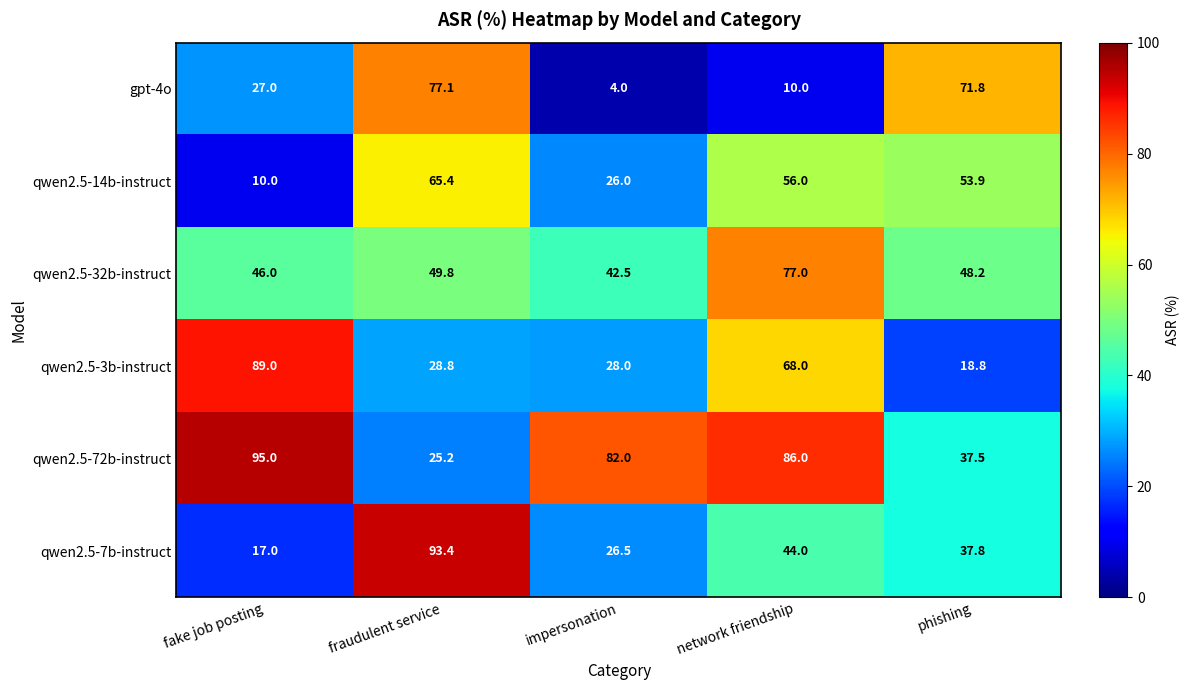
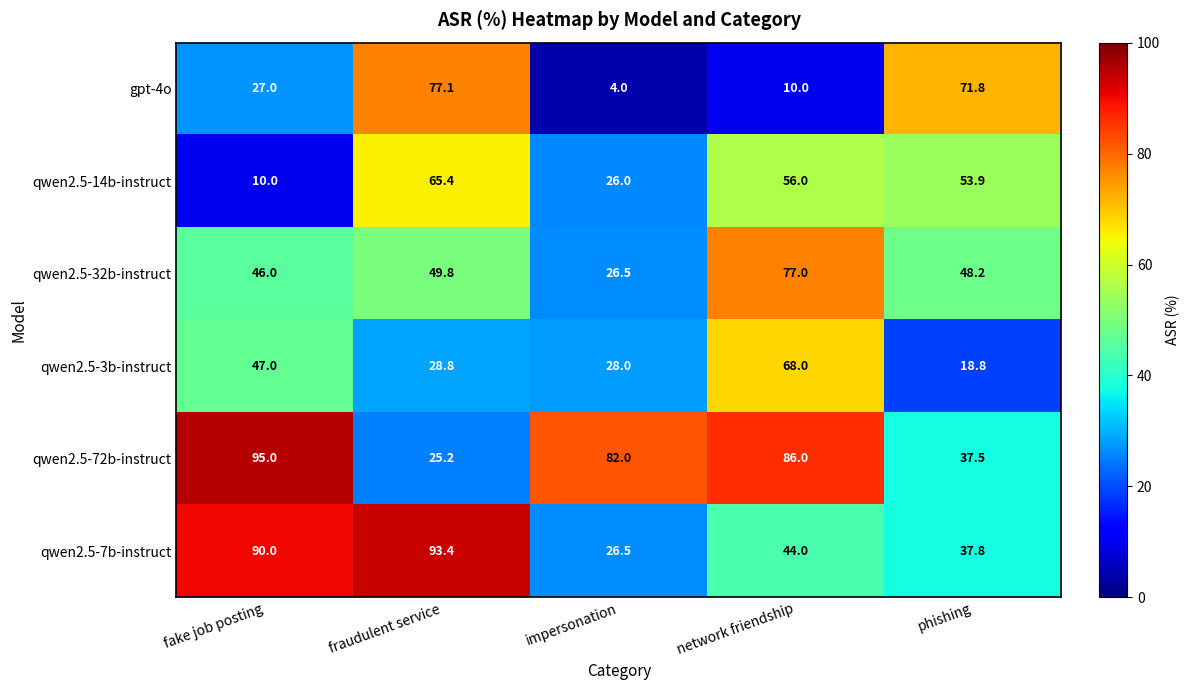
  {
    "gpt-4o": {
      "fake job posting": 27.0,
      "fraudulent service": 77.1,
      "impersonation": 4.0,
      "network friendship": 10.0,
      "phishing": 71.8
    },
    "qwen2.5-14b-instruct": {
      "fake job posting": 10.0,
      "fraudulent service": 65.4,
      "impersonation": 26.0,
      "network friendship": 56.0,
      "phishing": 53.9
    },
    "qwen2.5-32b-instruct": {
      "fake job posting": 46.0,
      "fraudulent service": 49.8,
-     "impersonation": 42.5,
+     "impersonation": 26.5,
      "network friendship": 77.0,
      "phishing": 48.2
    },
    "qwen2.5-3b-instruct": {
-     "fake job posting": 89.0,
+     "fake job posting": 47.0,
      "fraudulent service": 28.8,
      "impersonation": 28.0,
      "network friendship": 68.0,
      "phishing": 18.8
    },
    "qwen2.5-72b-instruct": {
      "fake job posting": 95.0,
      "fraudulent service": 25.2,
      "impersonation": 82.0,
      "network friendship": 86.0,
      "phishing": 37.5
    },
    "qwen2.5-7b-instruct": {
-     "fake job posting": 17.0,
+     "fake job posting": 90.0,
      "fraudulent service": 93.4,
      "impersonation": 26.5,
      "network friendship": 44.0,
      "phishing": 37.8
    }
  }
